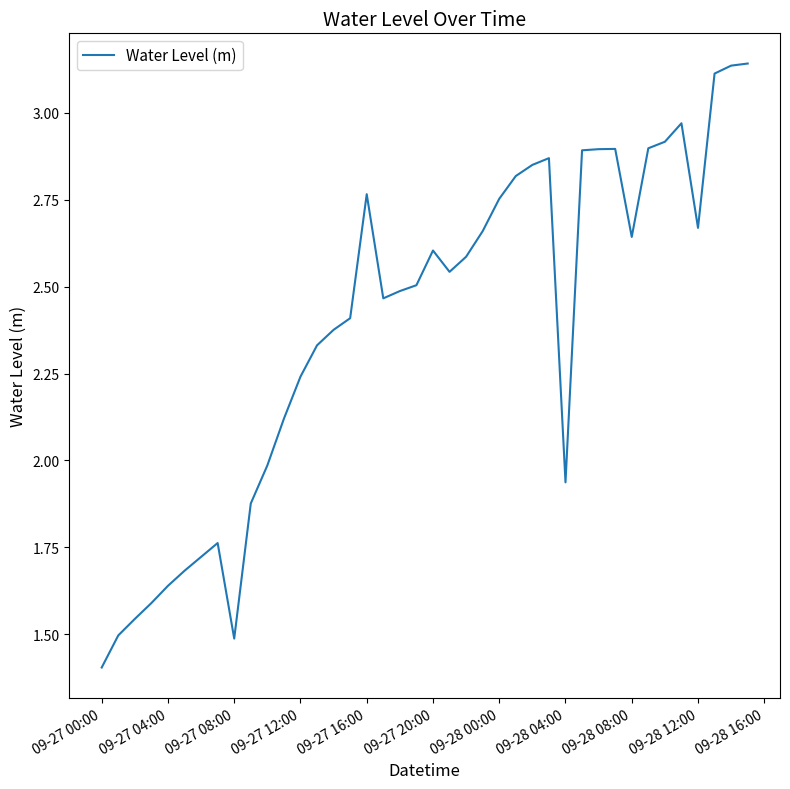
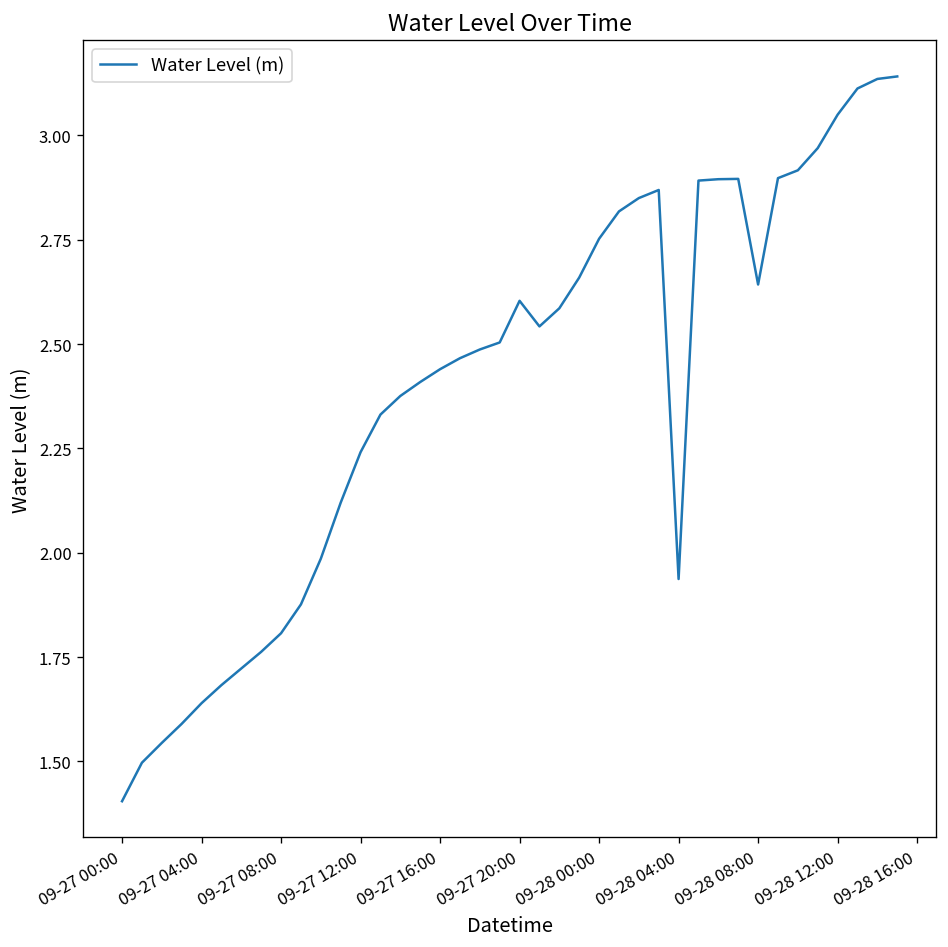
  {
    "09-27 00:00": 1.40,
    "09-27 04:00": 1.64,
-   "09-27 08:00": 1.49,
+   "09-27 08:00": 1.81,
    "09-27 12:00": 2.24,
-   "09-27 16:00": 2.77,
+   "09-27 16:00": 2.44,
    "09-27 20:00": 2.60,
    "09-28 00:00": 2.75,
    "09-28 04:00": 1.94,
    "09-28 08:00": 2.64,
-   "09-28 12:00": 2.67
+   "09-28 12:00": 3.05
  }
